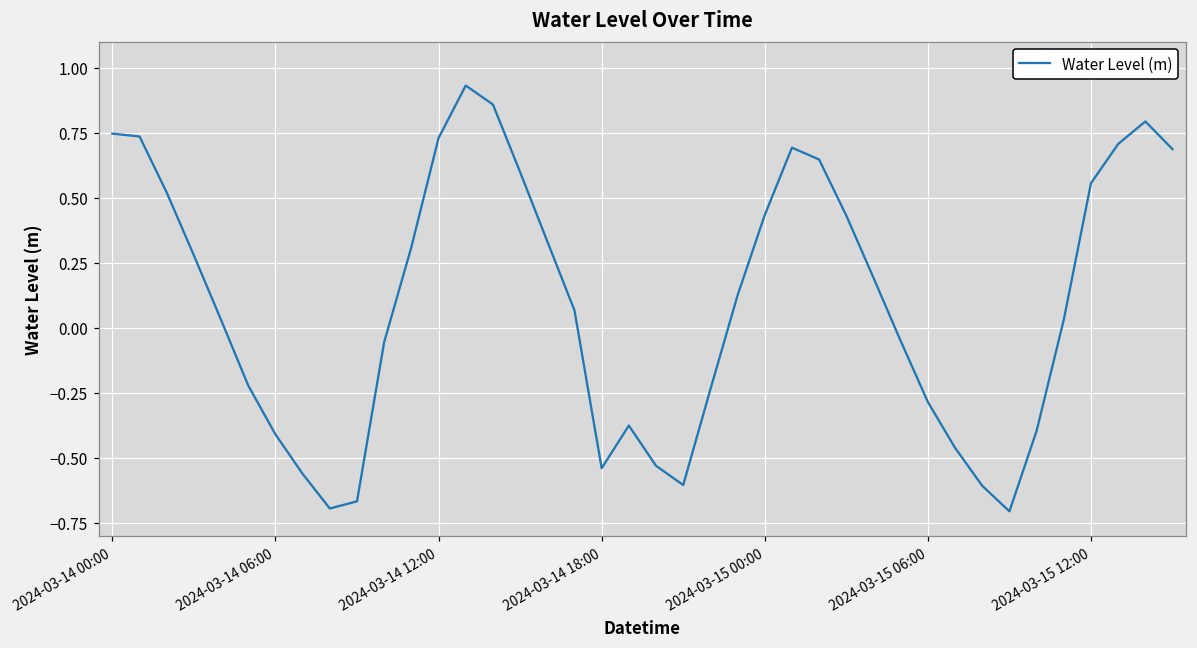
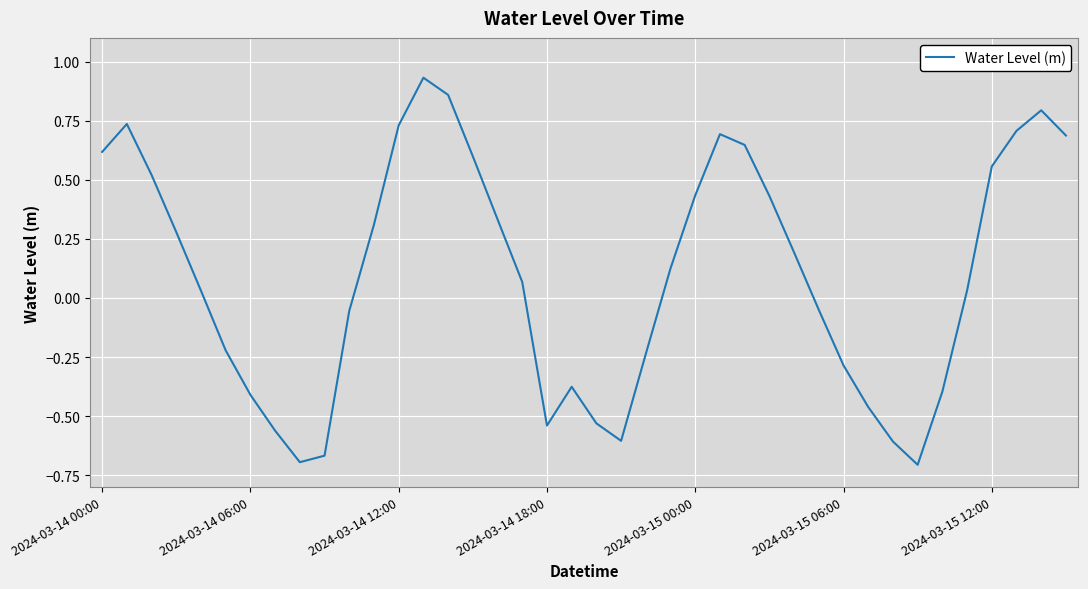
  {
-   "2024-03-14 00:00": 0.75,
+   "2024-03-14 00:00": 0.62,
    "2024-03-14 06:00": -0.41,
    "2024-03-14 12:00": 0.73,
    "2024-03-14 18:00": -0.54,
    "2024-03-15 00:00": 0.43,
    "2024-03-15 06:00": -0.29,
    "2024-03-15 12:00": 0.56
  }
